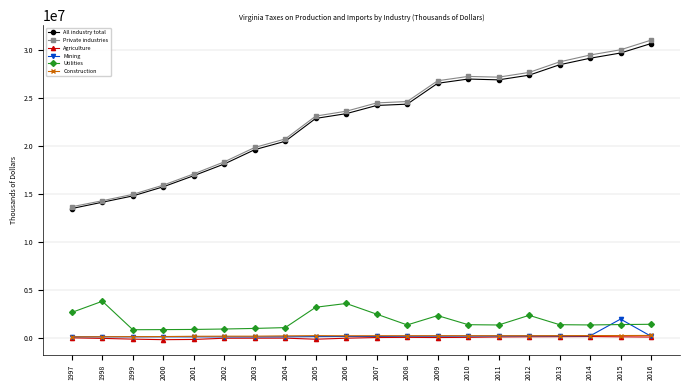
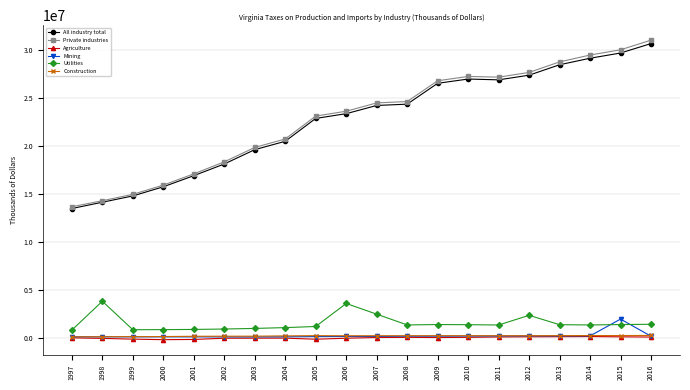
  {
    "All industry total": {
      "2007": 24000000,
      "2008": 24000000,
      "2010": 27000000,
      "2011": 27000000,
      "2012": 27000000,
      "2013": 28000000,
      "2014": 29000000,
      "2015": 30000000,
      "2016": 31000000
    },
    "Private industries": {
      "2007": 24000000,
      "2008": 25000000,
      "2010": 27000000,
      "2011": 27000000,
      "2012": 28000000,
      "2013": 29000000,
      "2014": 29000000,
      "2015": 30000000,
      "2016": 31000000
    },
    "Agriculture": {
      "2000": 0,
      "2001": 0,
      "2005": 0
    },
    "Mining": {
      "2015": 2000000
    },
    "Utilities": {
-     "1997": 3000000,
+     "1997": 1000000,
      "1998": 4000000,
      "1999": 1000000,
      "2000": 1000000,
      "2001": 1000000,
      "2002": 1000000,
      "2003": 1000000,
      "2004": 1000000,
-     "2005": 3000000,
+     "2005": 1000000,
      "2006": 4000000,
      "2007": 2000000,
      "2008": 1000000,
-     "2009": 2000000,
+     "2009": 1000000,
      "2010": 1000000,
      "2011": 1000000,
      "2012": 2000000,
      "2013": 1000000,
      "2014": 1000000,
      "2015": 1000000,
      "2016": 1000000
    }
  }
